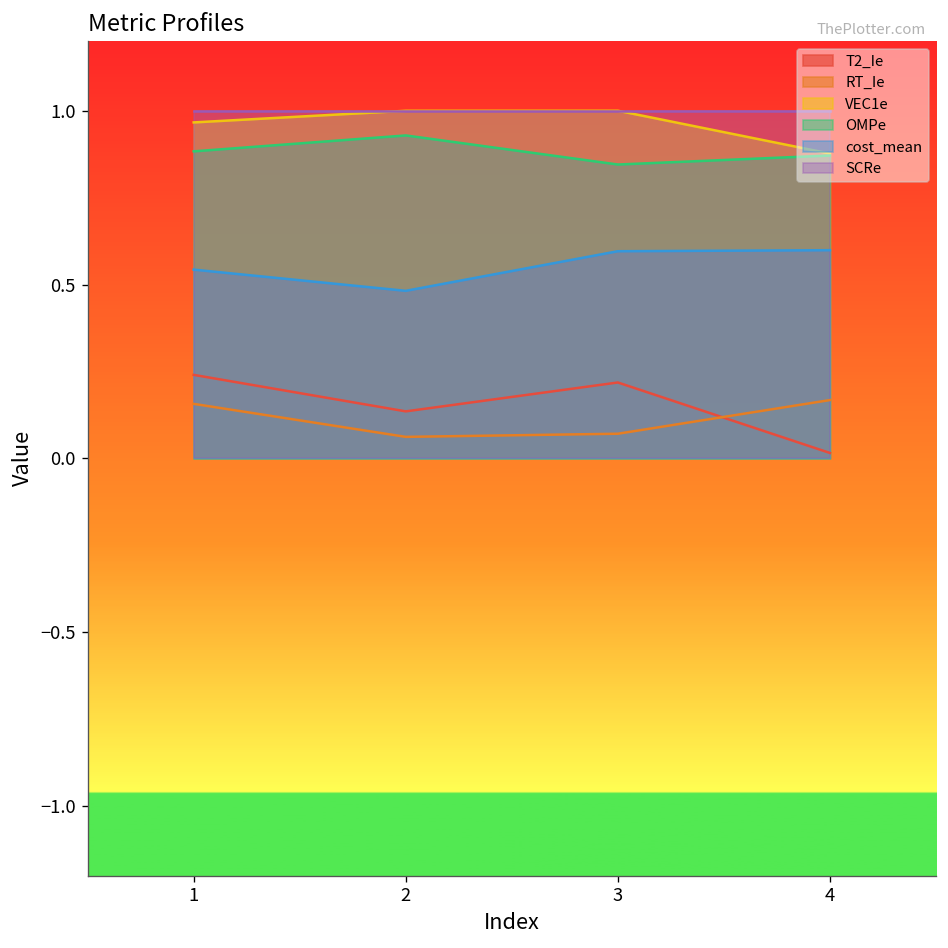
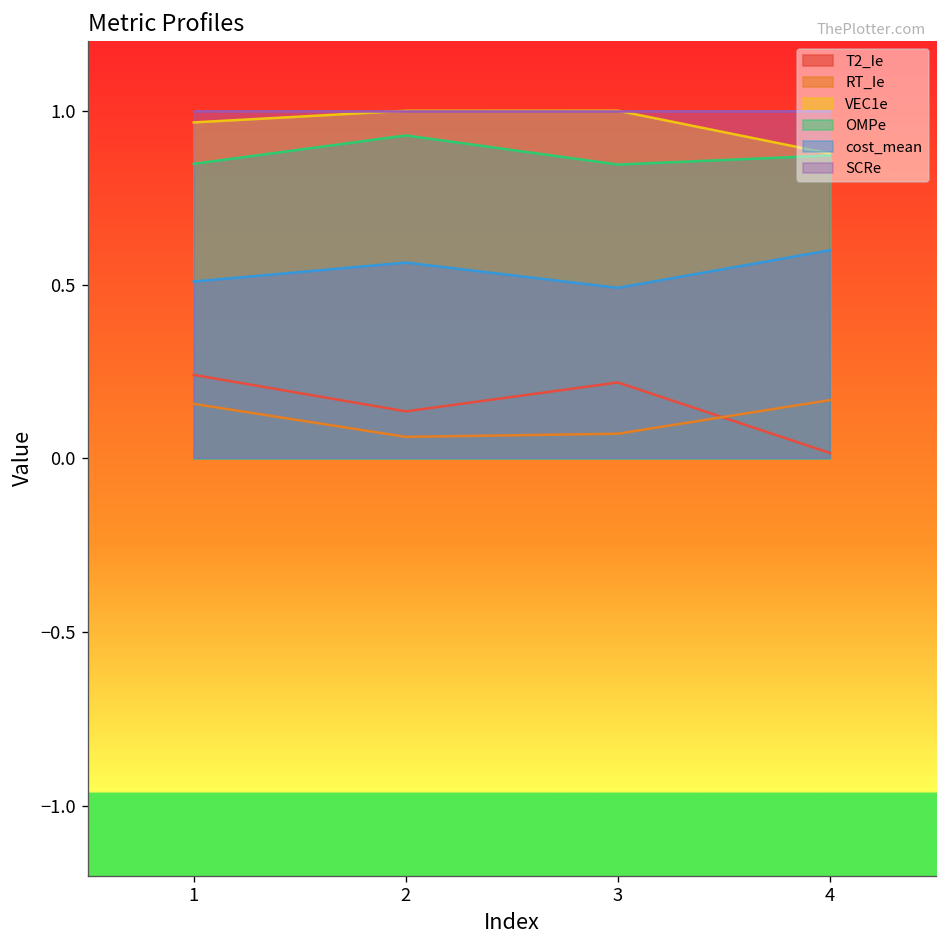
  {
    "VEC1e": {
      "1": 0.97
    },
    "OMPe": {
-     "1": 0.88,
+     "1": 0.85,
      "2": 0.93,
      "3": 0.85
    },
    "cost_mean": {
-     "1": 0.54,
-     "2": 0.48,
-     "3": 0.60,
+     "1": 0.51,
+     "2": 0.56,
+     "3": 0.49,
      "4": 0.60
    },
    "SCRe": {
      "1": 1.00
    }
  }
